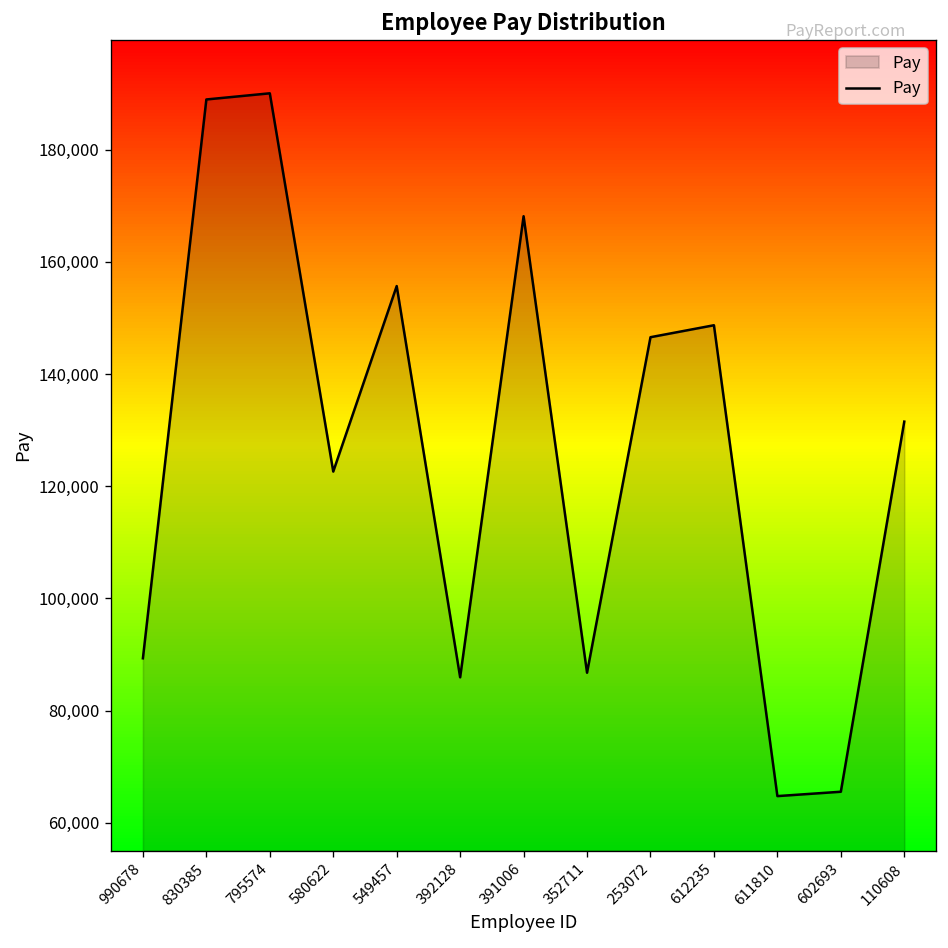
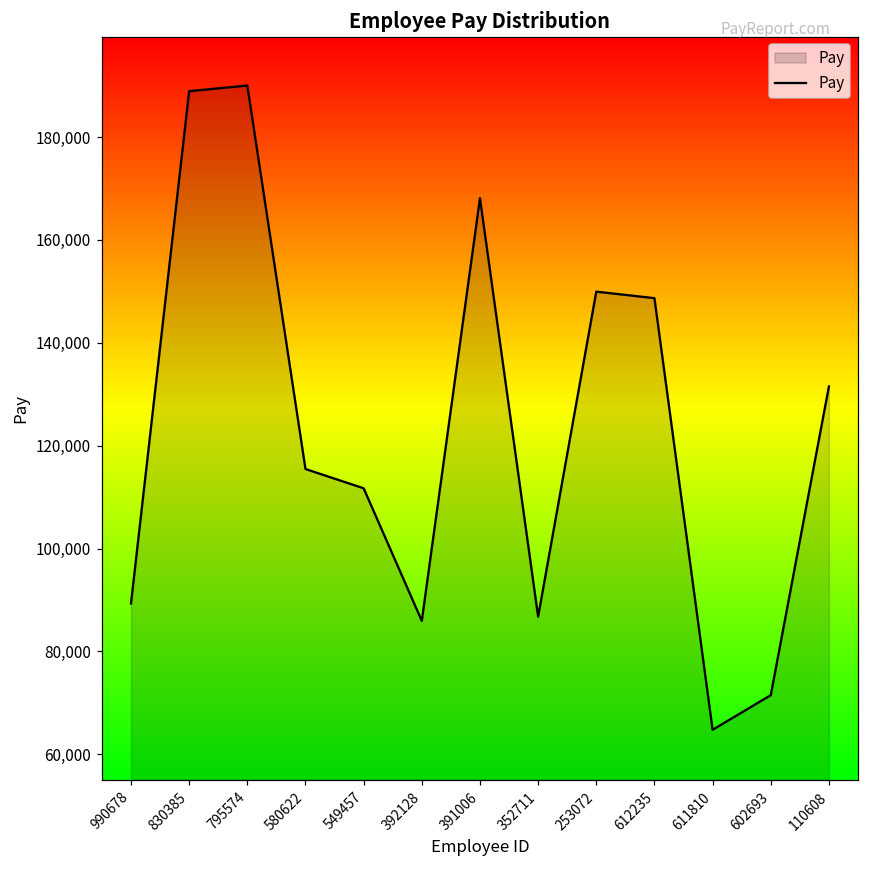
  {
    "990678": "89,000",
    "830385": "189,000",
    "795574": "190,000",
-   "580622": "123,000",
-   "549457": "156,000",
+   "580622": "115,000",
+   "549457": "112,000",
    "392128": "86,000",
    "391006": "168,000",
    "352711": "87,000",
-   "253072": "147,000",
+   "253072": "150,000",
    "612235": "149,000",
    "611810": "65,000",
-   "602693": "66,000",
+   "602693": "71,000",
    "110608": "132,000"
  }
